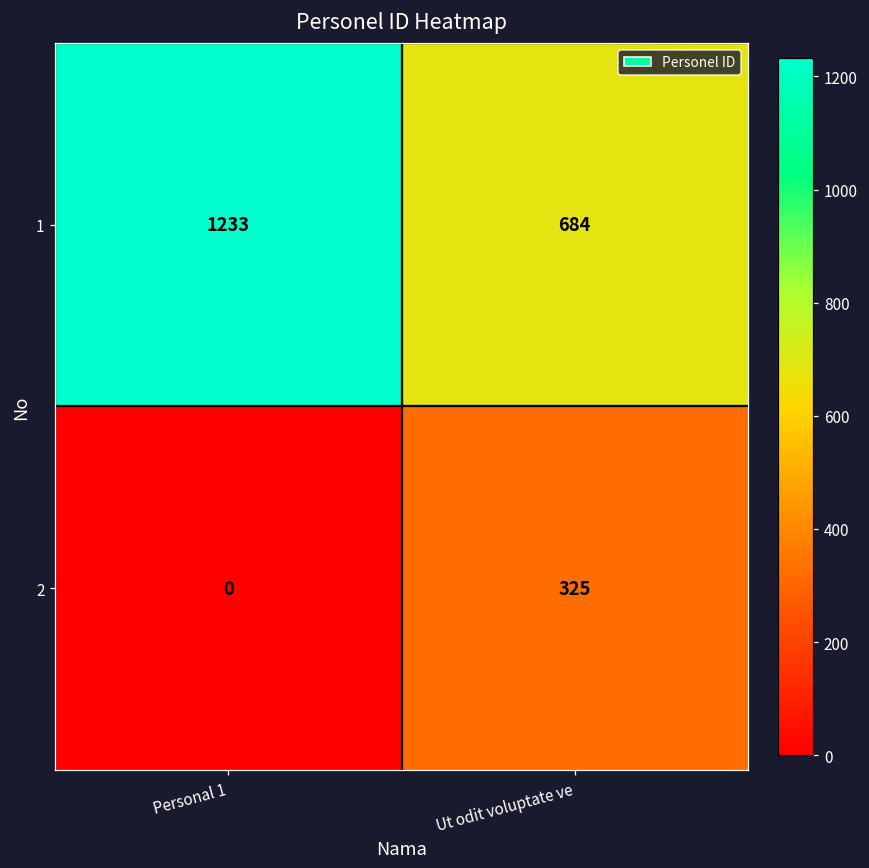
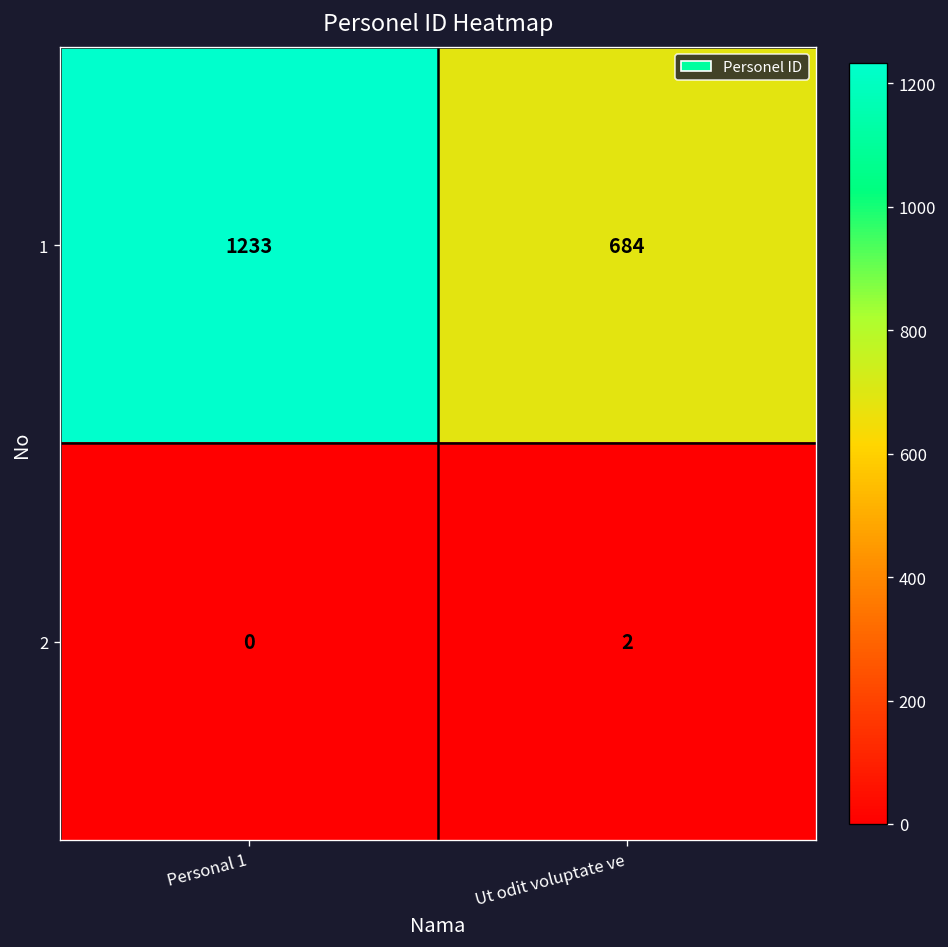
  {
    "1": {
      "Personal 1": 1233,
      "Ut odit voluptate ve": 684
    },
    "2": {
      "Personal 1": 0,
-     "Ut odit voluptate ve": 325
+     "Ut odit voluptate ve": 2
    }
  }
